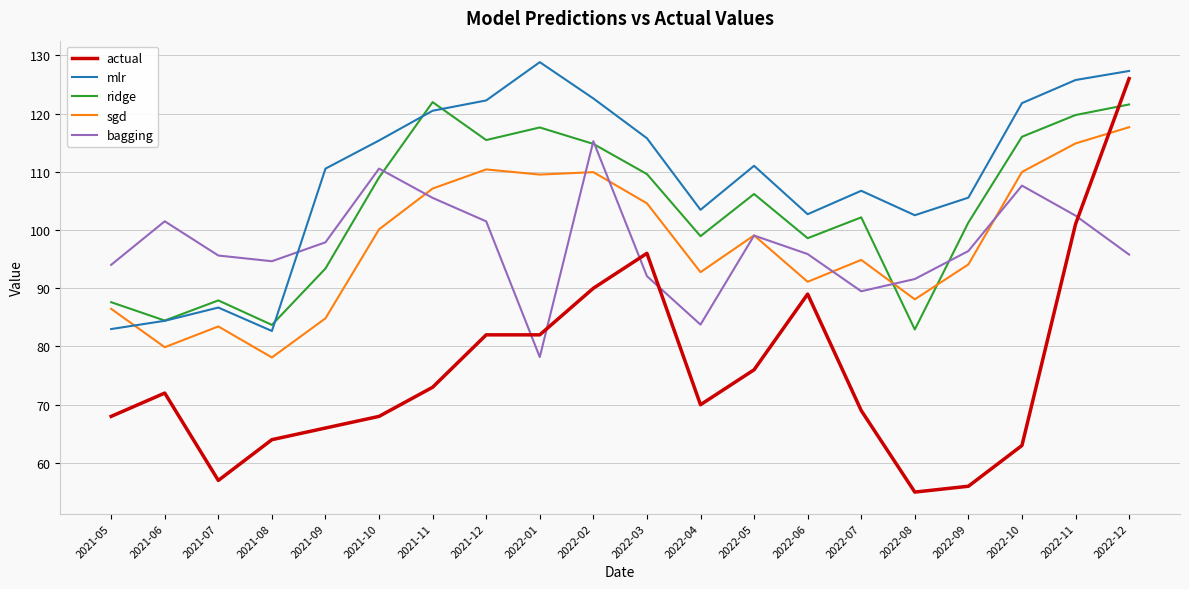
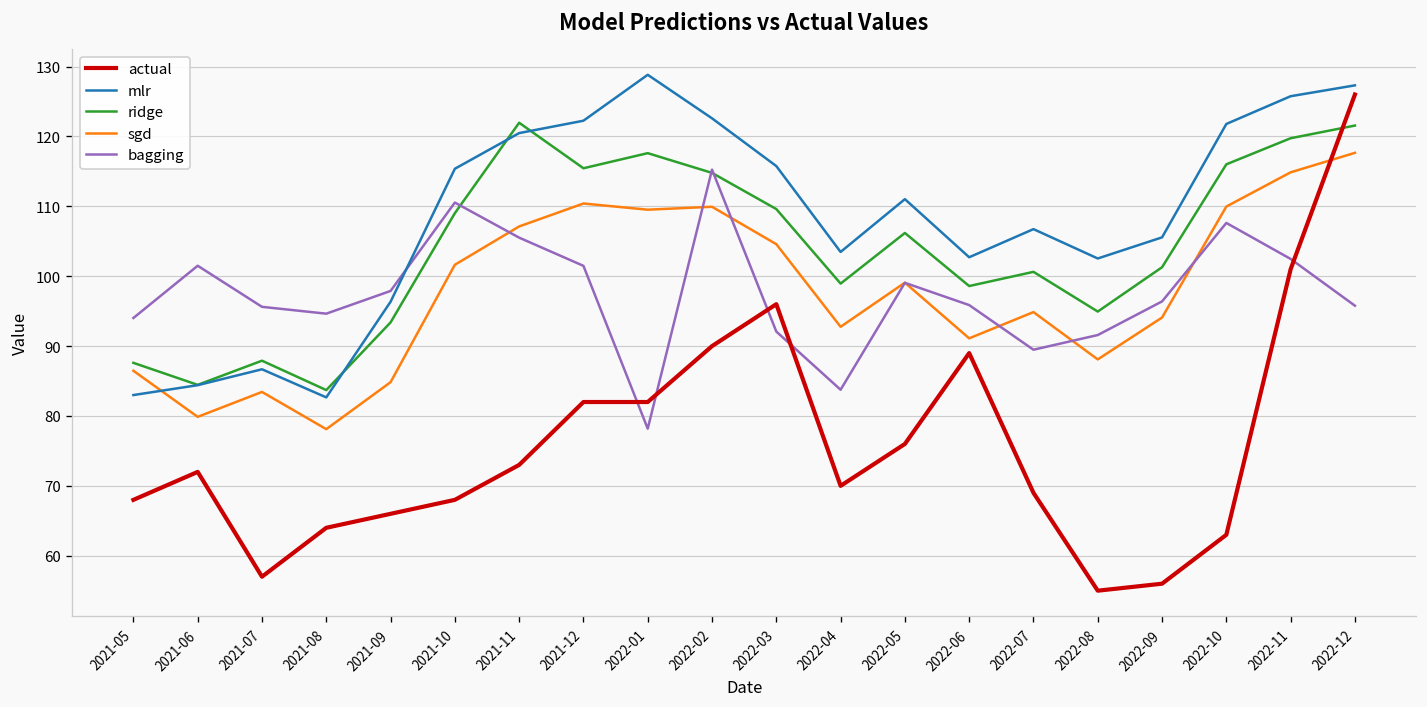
  {
    "actual": {
      "2021-05": 68,
      "2021-06": 72,
      "2021-07": 57,
      "2021-08": 64,
      "2021-09": 66,
      "2021-10": 68,
      "2021-11": 73,
      "2021-12": 82,
      "2022-01": 82,
      "2022-02": 90,
      "2022-03": 96,
      "2022-04": 70,
      "2022-05": 76,
      "2022-06": 89,
      "2022-07": 69,
      "2022-08": 55,
      "2022-09": 56,
      "2022-10": 63,
      "2022-11": 101,
      "2022-12": 126
    },
    "mlr": {
      "2021-05": 83,
      "2021-07": 87,
      "2021-08": 83,
-     "2021-09": 111,
+     "2021-09": 96,
      "2021-10": 115,
      "2021-11": 120,
      "2021-12": 122,
      "2022-01": 129,
      "2022-02": 123,
      "2022-03": 116,
      "2022-04": 103,
      "2022-05": 111,
      "2022-06": 103,
      "2022-07": 107,
      "2022-08": 103,
      "2022-09": 106,
      "2022-10": 122,
      "2022-11": 126,
      "2022-12": 127
    },
    "ridge": {
      "2021-05": 88,
      "2021-07": 88,
      "2021-08": 84,
      "2021-09": 93,
      "2021-10": 109,
      "2021-11": 122,
      "2021-12": 115,
      "2022-01": 118,
      "2022-02": 115,
      "2022-03": 110,
      "2022-04": 99,
      "2022-05": 106,
      "2022-06": 99,
-     "2022-07": 102,
-     "2022-08": 83,
+     "2022-07": 101,
+     "2022-08": 95,
      "2022-09": 101,
      "2022-10": 116,
      "2022-11": 120,
      "2022-12": 122
    },
    "sgd": {
      "2021-05": 86,
      "2021-06": 80,
      "2021-07": 83,
      "2021-08": 78,
      "2021-09": 85,
-     "2021-10": 100,
+     "2021-10": 102,
      "2021-11": 107,
      "2021-12": 110,
      "2022-01": 110,
      "2022-02": 110,
      "2022-03": 105,
      "2022-04": 93,
      "2022-06": 91,
      "2022-07": 95,
      "2022-08": 88,
      "2022-09": 94,
      "2022-10": 110,
      "2022-11": 115,
      "2022-12": 118
    },
    "bagging": {
      "2021-05": 94,
      "2021-06": 102,
      "2021-07": 96,
      "2021-08": 95,
      "2021-09": 98,
      "2021-10": 111,
      "2021-11": 106,
      "2021-12": 101,
      "2022-01": 78,
      "2022-02": 115,
      "2022-03": 92,
      "2022-04": 84,
      "2022-06": 96,
      "2022-07": 89,
      "2022-08": 92,
      "2022-09": 96,
      "2022-10": 108,
      "2022-11": 102,
      "2022-12": 96
    }
  }
